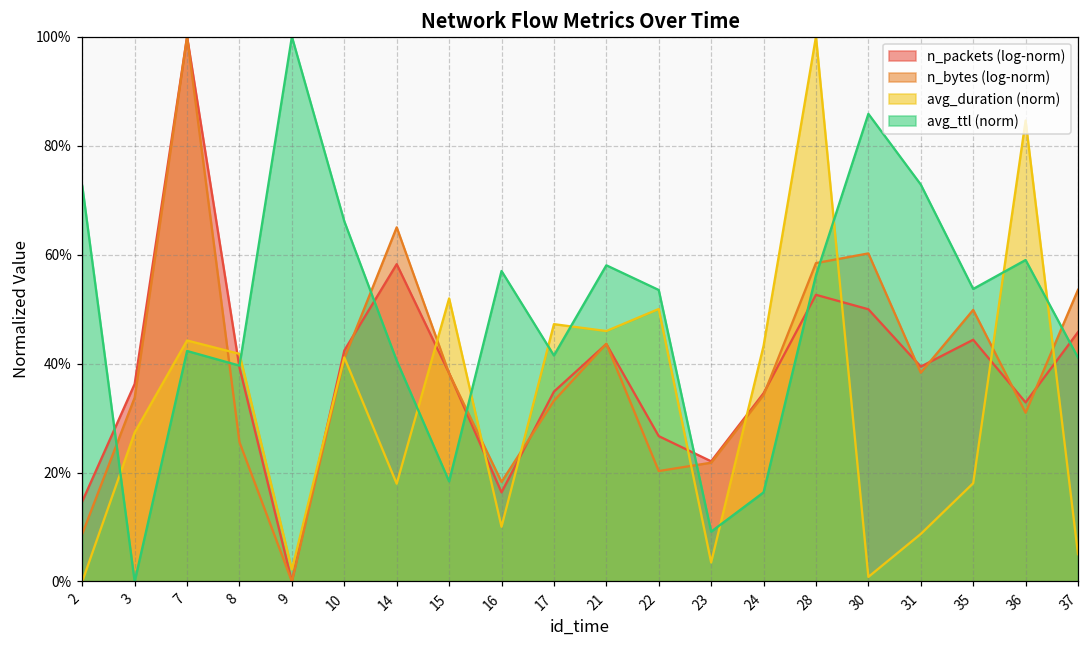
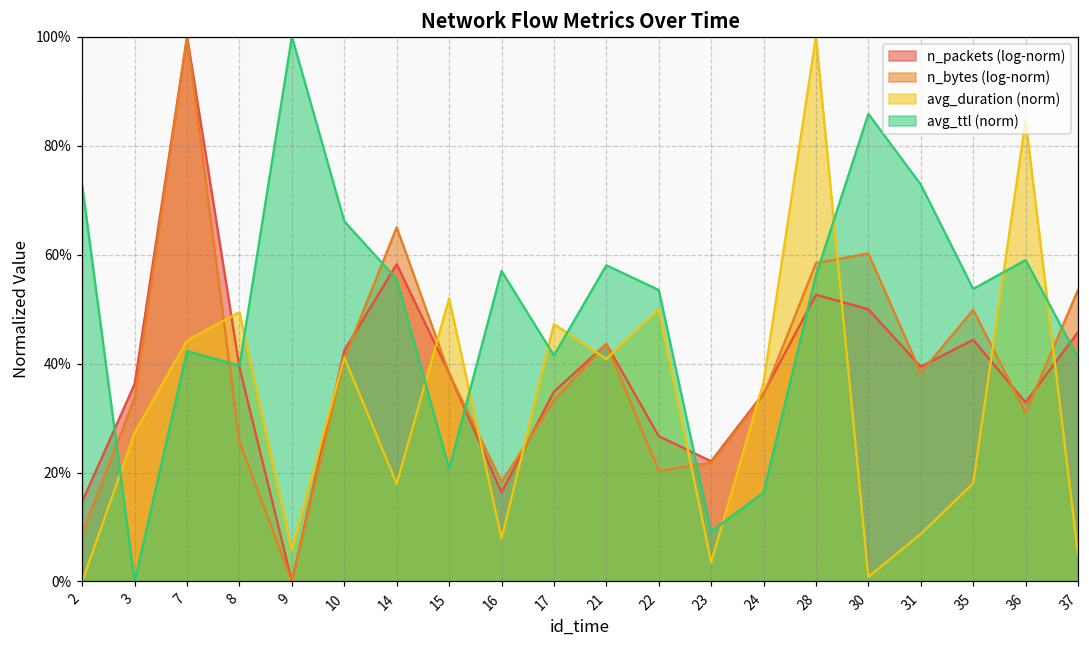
  {
    "avg_duration (norm)": {
      "2": "0%",
      "3": "27%",
      "7": "44%",
-     "8": "42%",
-     "9": "2%",
+     "8": "49%",
+     "9": "6%",
      "14": "18%",
      "15": "52%",
-     "16": "10%",
+     "16": "8%",
      "17": "47%",
-     "21": "46%",
+     "21": "41%",
      "22": "50%",
      "23": "3%",
-     "24": "43%",
+     "24": "37%",
      "28": "100%",
      "30": "1%",
      "31": "9%",
      "35": "18%",
      "37": "5%"
    },
    "avg_ttl (norm)": {
      "2": "73%",
      "3": "0%",
      "7": "42%",
      "9": "100%",
      "10": "66%",
-     "14": "41%",
-     "15": "18%",
+     "14": "55%",
+     "15": "21%",
      "16": "57%",
      "17": "41%",
      "21": "58%",
      "22": "54%",
      "23": "9%",
      "24": "16%",
      "28": "56%",
      "30": "86%",
      "31": "73%",
      "35": "54%",
      "36": "59%",
      "37": "41%"
    }
  }
